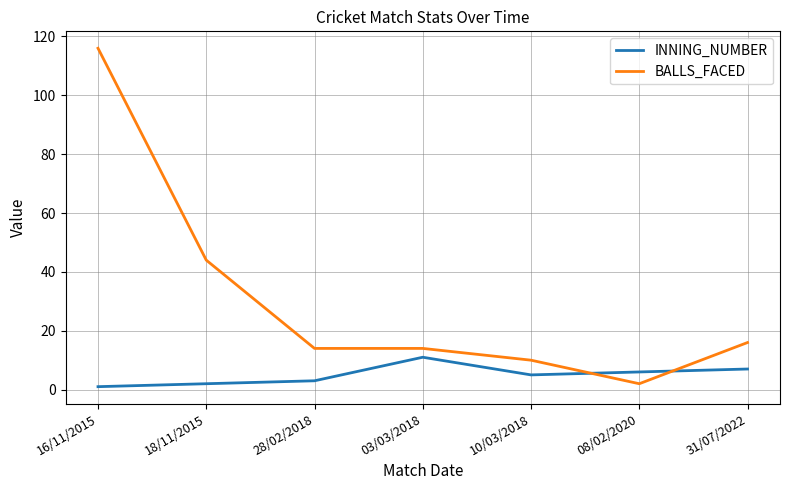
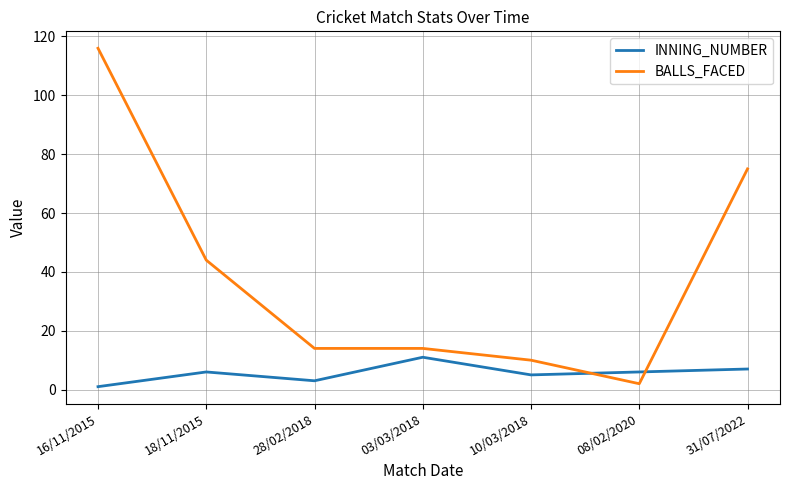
  {
    "INNING_NUMBER": {
      "16/11/2015": 1,
-     "18/11/2015": 2,
+     "18/11/2015": 6,
      "28/02/2018": 3,
      "03/03/2018": 11,
      "10/03/2018": 5,
      "08/02/2020": 6,
      "31/07/2022": 7
    },
    "BALLS_FACED": {
      "16/11/2015": 116,
      "18/11/2015": 44,
      "28/02/2018": 14,
      "03/03/2018": 14,
      "10/03/2018": 10,
      "08/02/2020": 2,
-     "31/07/2022": 16
+     "31/07/2022": 75
    }
  }
